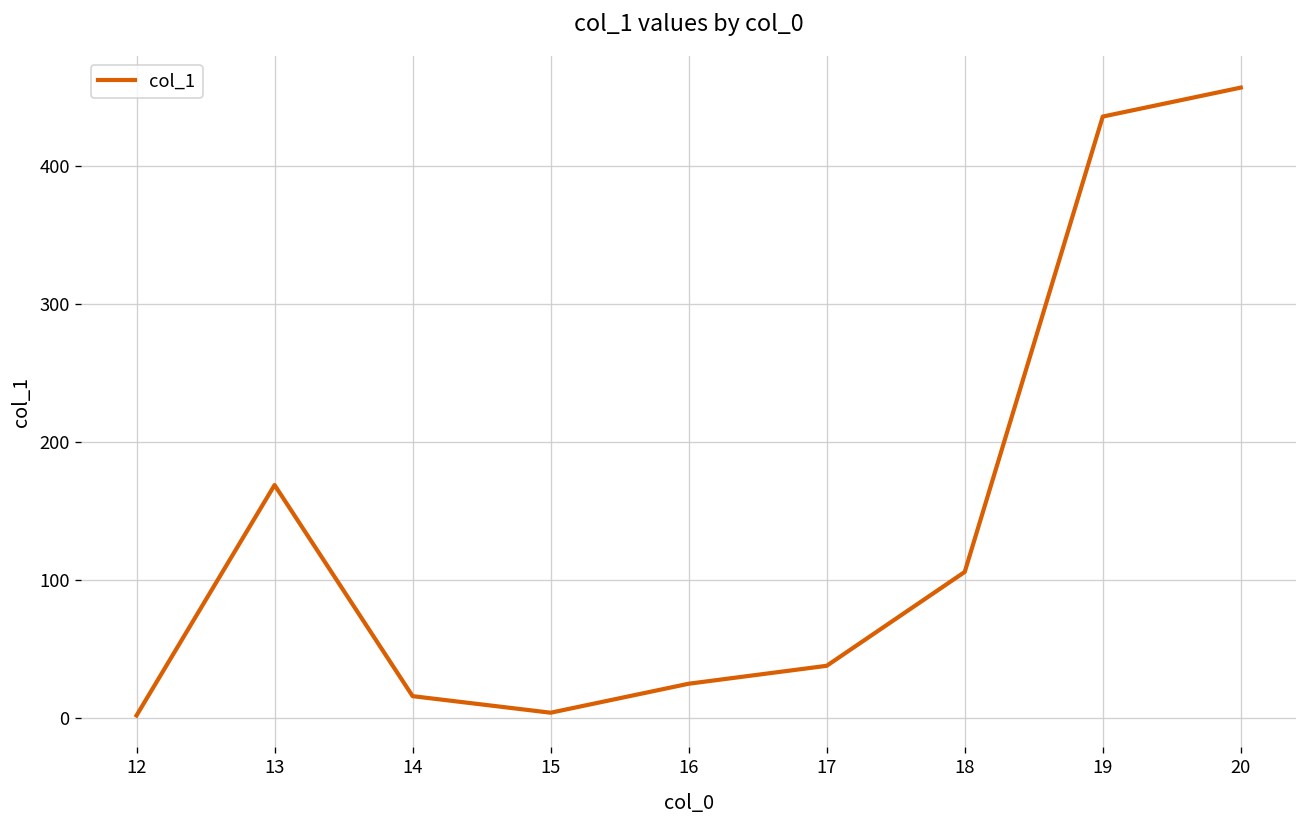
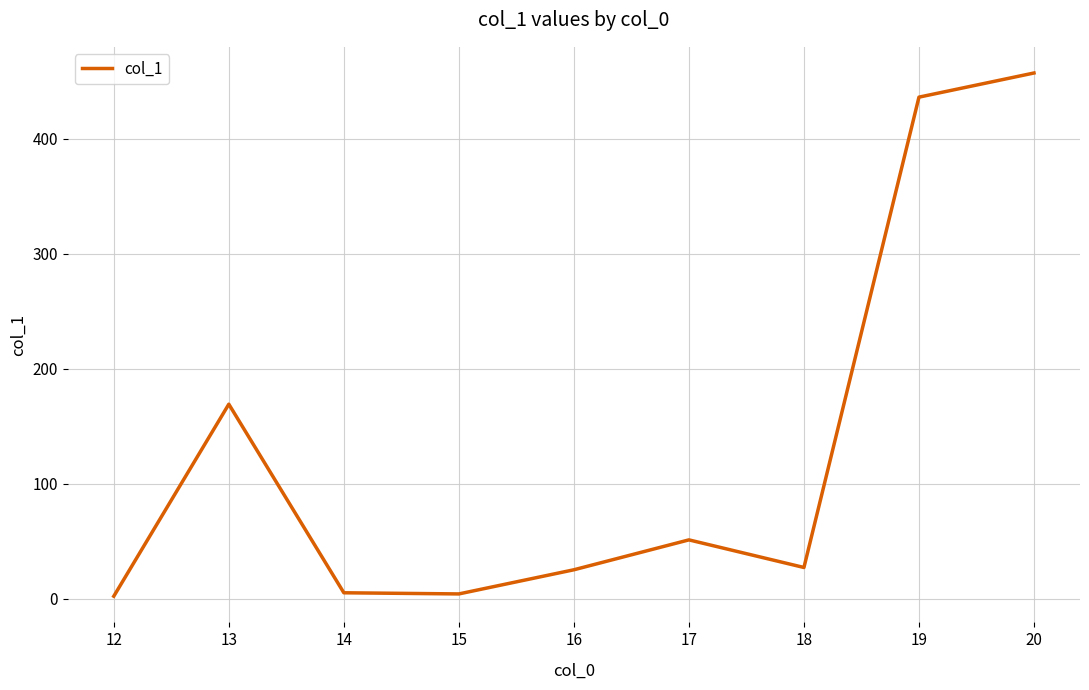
  {
    "12": 2,
    "13": 169,
-   "14": 16,
+   "14": 5,
    "15": 4,
    "16": 25,
-   "17": 38,
-   "18": 106,
+   "17": 51,
+   "18": 27,
    "19": 436,
    "20": 457
  }
